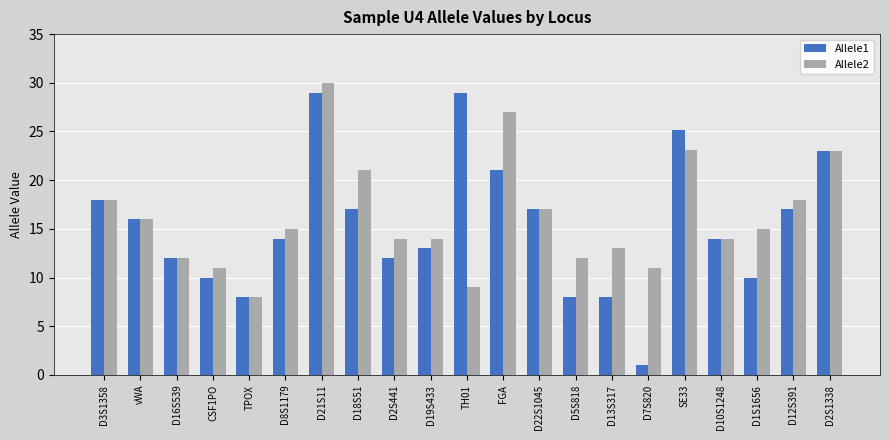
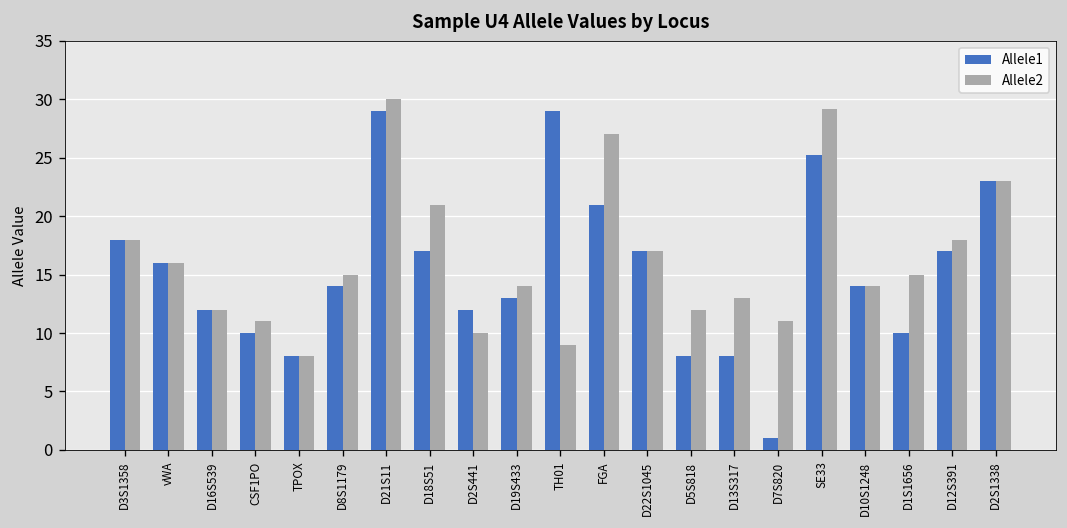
  {
    "Allele1": {
      "D3S1358": 18,
      "vWA": 16,
      "D16S539": 12,
      "CSF1PO": 10,
      "TPOX": 8,
      "D8S1179": 14,
      "D21S11": 29,
      "D18S51": 17,
      "D2S441": 12,
      "D19S433": 13,
      "TH01": 29,
      "FGA": 21,
      "D22S1045": 17,
      "D5S818": 8,
      "D13S317": 8,
      "D7S820": 1,
      "SE33": 25,
      "D10S1248": 14,
      "D1S1656": 10,
      "D12S391": 17,
      "D2S1338": 23
    },
    "Allele2": {
      "D3S1358": 18,
      "vWA": 16,
      "D16S539": 12,
      "CSF1PO": 11,
      "TPOX": 8,
      "D8S1179": 15,
      "D21S11": 30,
      "D18S51": 21,
-     "D2S441": 14,
+     "D2S441": 10,
      "D19S433": 14,
      "TH01": 9,
      "FGA": 27,
      "D22S1045": 17,
      "D5S818": 12,
      "D13S317": 13,
      "D7S820": 11,
-     "SE33": 23,
+     "SE33": 29,
      "D10S1248": 14,
      "D1S1656": 15,
      "D12S391": 18,
      "D2S1338": 23
    }
  }
